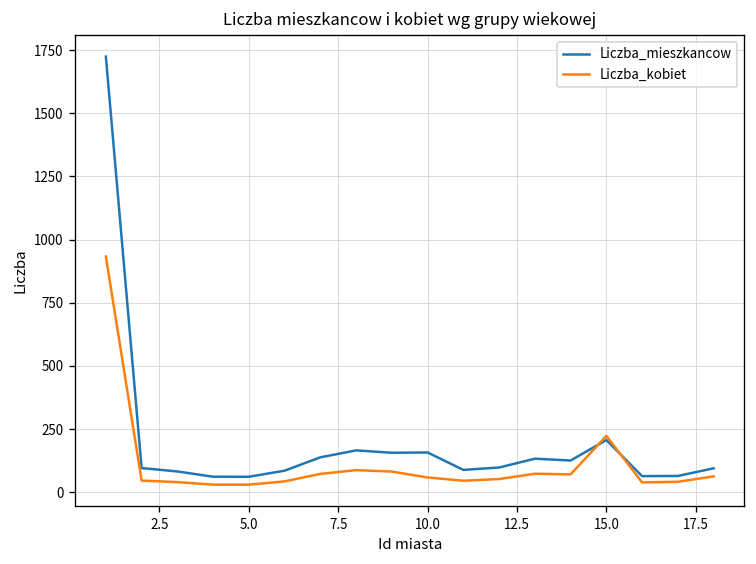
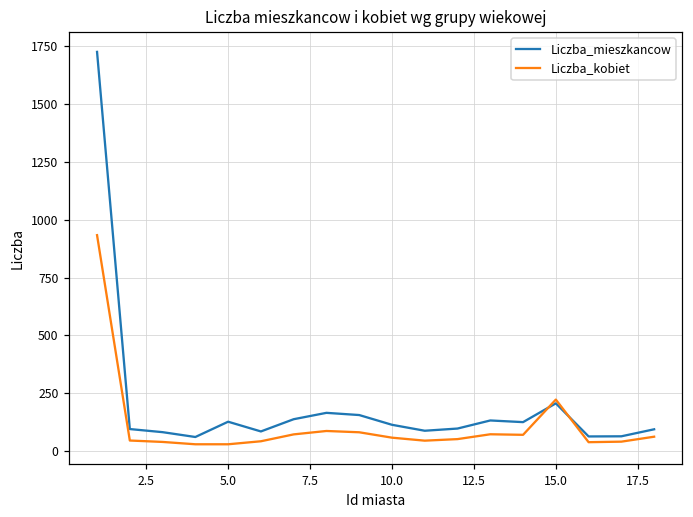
  {
    "Liczba_mieszkancow": {
-     "5.0": 60,
-     "10.0": 160,
+     "5.0": 130,
+     "10.0": 110,
      "15.0": 210
    },
    "Liczba_kobiet": {
      "5.0": 30,
      "10.0": 60,
      "15.0": 220
    }
  }
